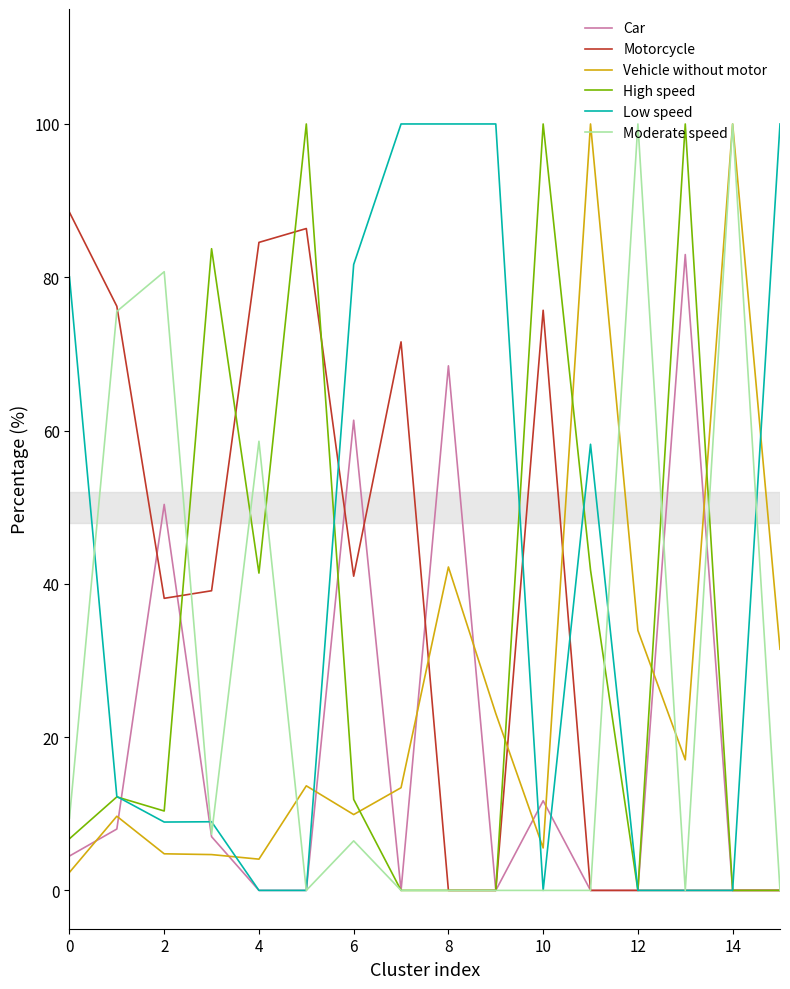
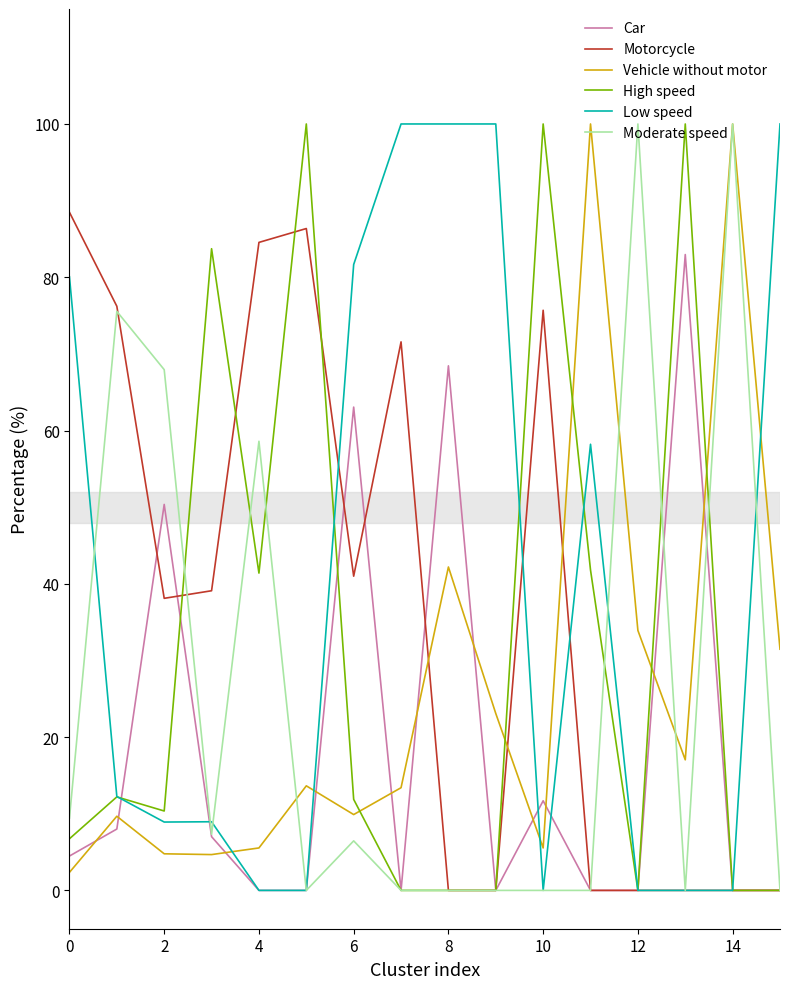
  {
    "Car": {
      "0": 4,
      "2": 50,
-     "6": 61,
+     "6": 63,
      "8": 68,
      "10": 12
    },
    "Motorcycle": {
      "0": 88,
      "2": 38,
      "4": 85,
      "6": 41,
      "10": 76
    },
    "Vehicle without motor": {
      "0": 2,
      "2": 5,
-     "4": 4,
+     "4": 6,
      "6": 10,
      "8": 42,
      "10": 6,
      "12": 34
    },
    "High speed": {
      "0": 7,
      "2": 10,
      "4": 41,
      "6": 12,
      "10": 100
    },
    "Low speed": {
      "0": 80,
      "2": 9,
      "6": 82,
      "8": 100
    },
    "Moderate speed": {
      "0": 9,
-     "2": 81,
+     "2": 68,
      "4": 59,
      "6": 6,
      "12": 100
    }
  }
